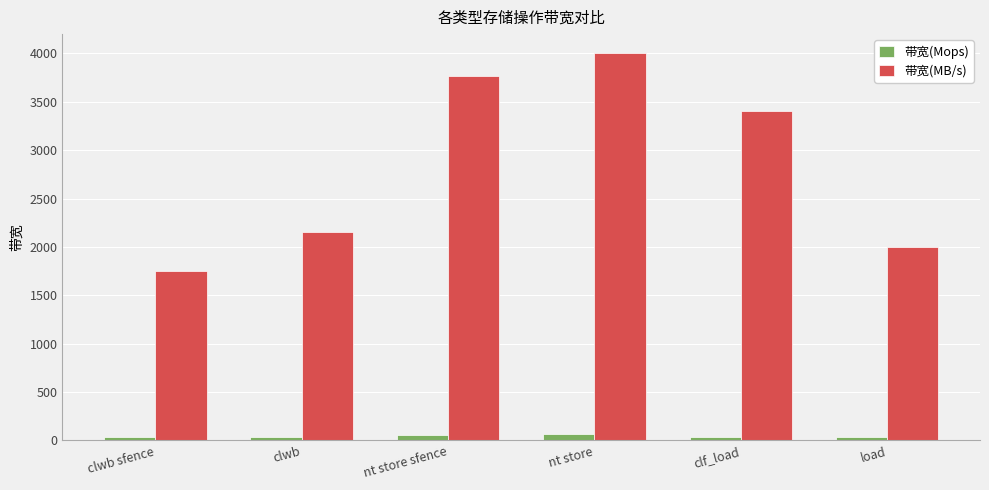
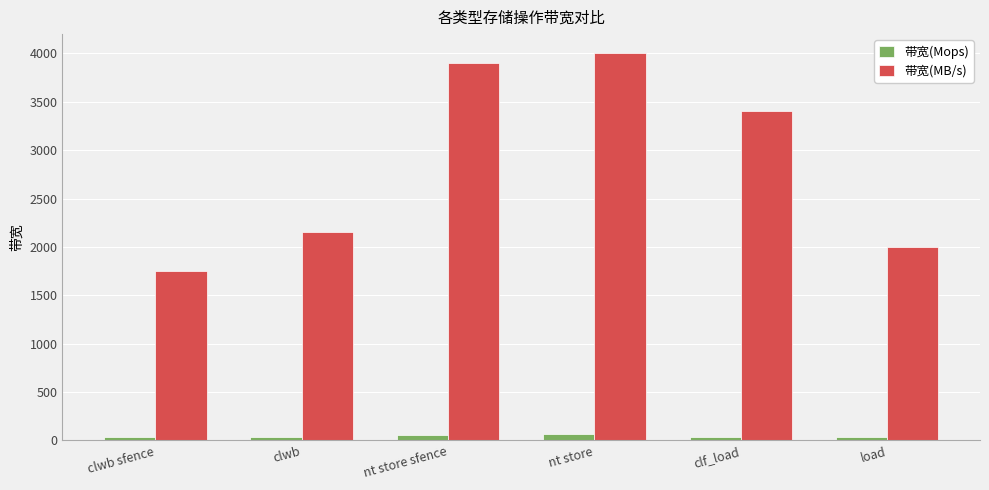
  {
    "带宽(Mops)": {
      "clwb sfence": 0,
      "clwb": 0,
      "nt store sfence": 100,
      "nt store": 100,
      "clf_load": 0,
      "load": 0
    },
    "带宽(MB/s)": {
      "clwb sfence": 1800,
      "clwb": 2200,
-     "nt store sfence": 3800,
+     "nt store sfence": 3900,
      "nt store": 4000,
      "clf_load": 3400,
      "load": 2000
    }
  }
